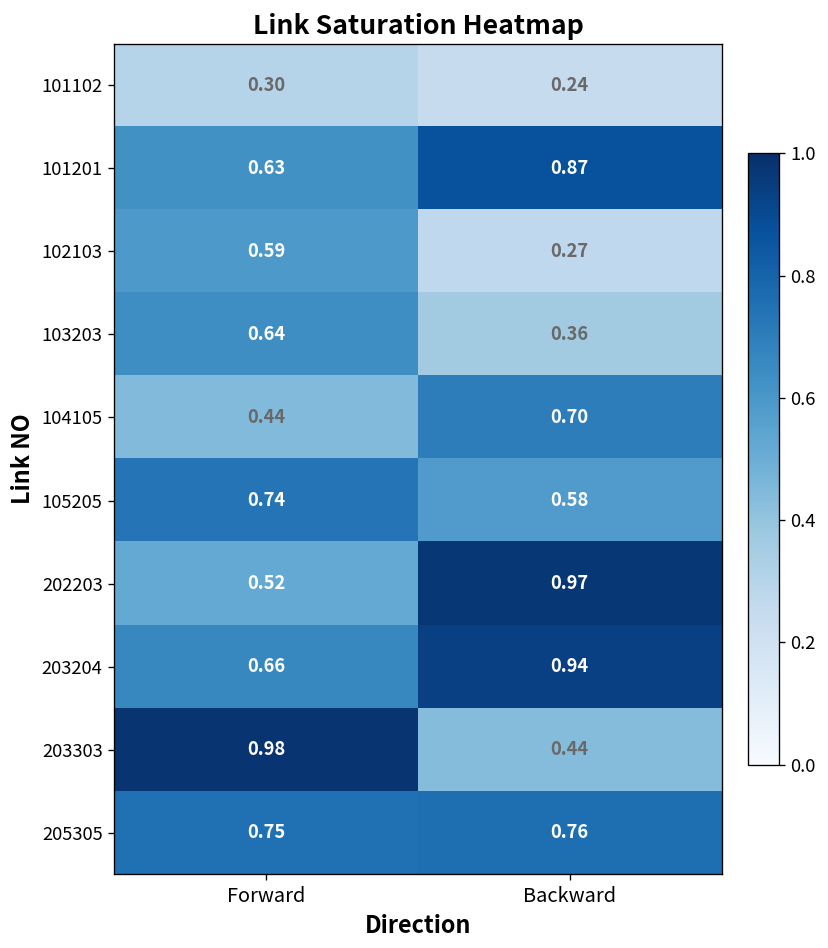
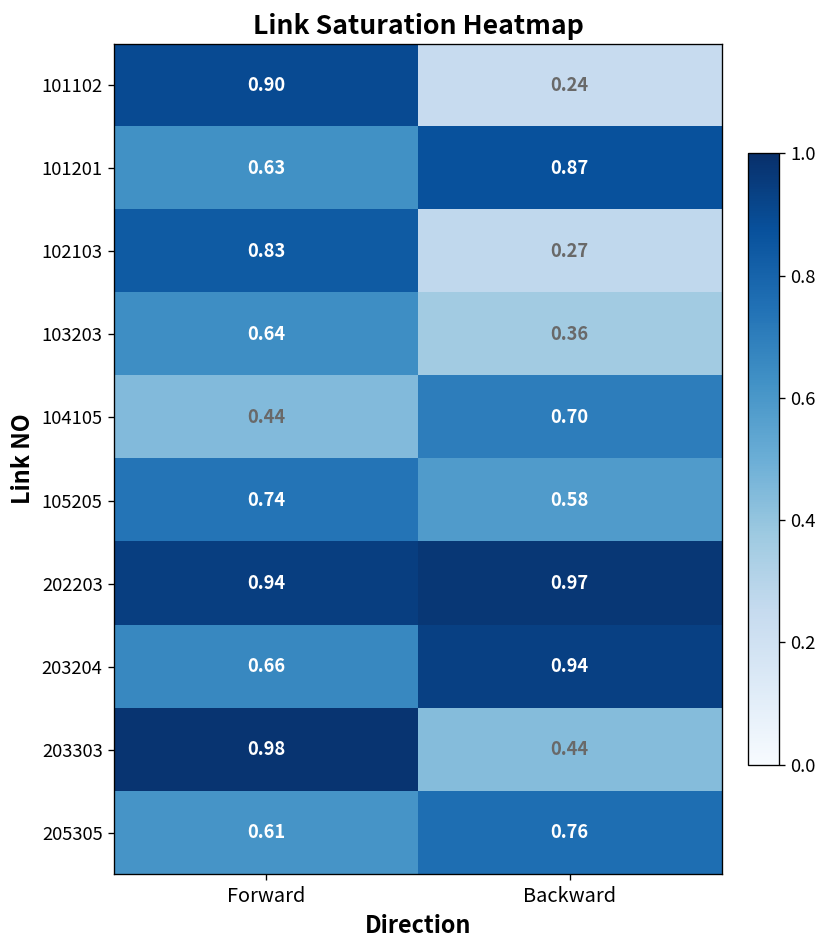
  {
    "101102": {
-     "Forward": 0.30,
+     "Forward": 0.90,
      "Backward": 0.24
    },
    "101201": {
      "Forward": 0.63,
      "Backward": 0.87
    },
    "102103": {
-     "Forward": 0.59,
+     "Forward": 0.83,
      "Backward": 0.27
    },
    "103203": {
      "Forward": 0.64,
      "Backward": 0.36
    },
    "104105": {
      "Forward": 0.44,
      "Backward": 0.70
    },
    "105205": {
      "Forward": 0.74,
      "Backward": 0.58
    },
    "202203": {
-     "Forward": 0.52,
+     "Forward": 0.94,
      "Backward": 0.97
    },
    "203204": {
      "Forward": 0.66,
      "Backward": 0.94
    },
    "203303": {
      "Forward": 0.98,
      "Backward": 0.44
    },
    "205305": {
-     "Forward": 0.75,
+     "Forward": 0.61,
      "Backward": 0.76
    }
  }
